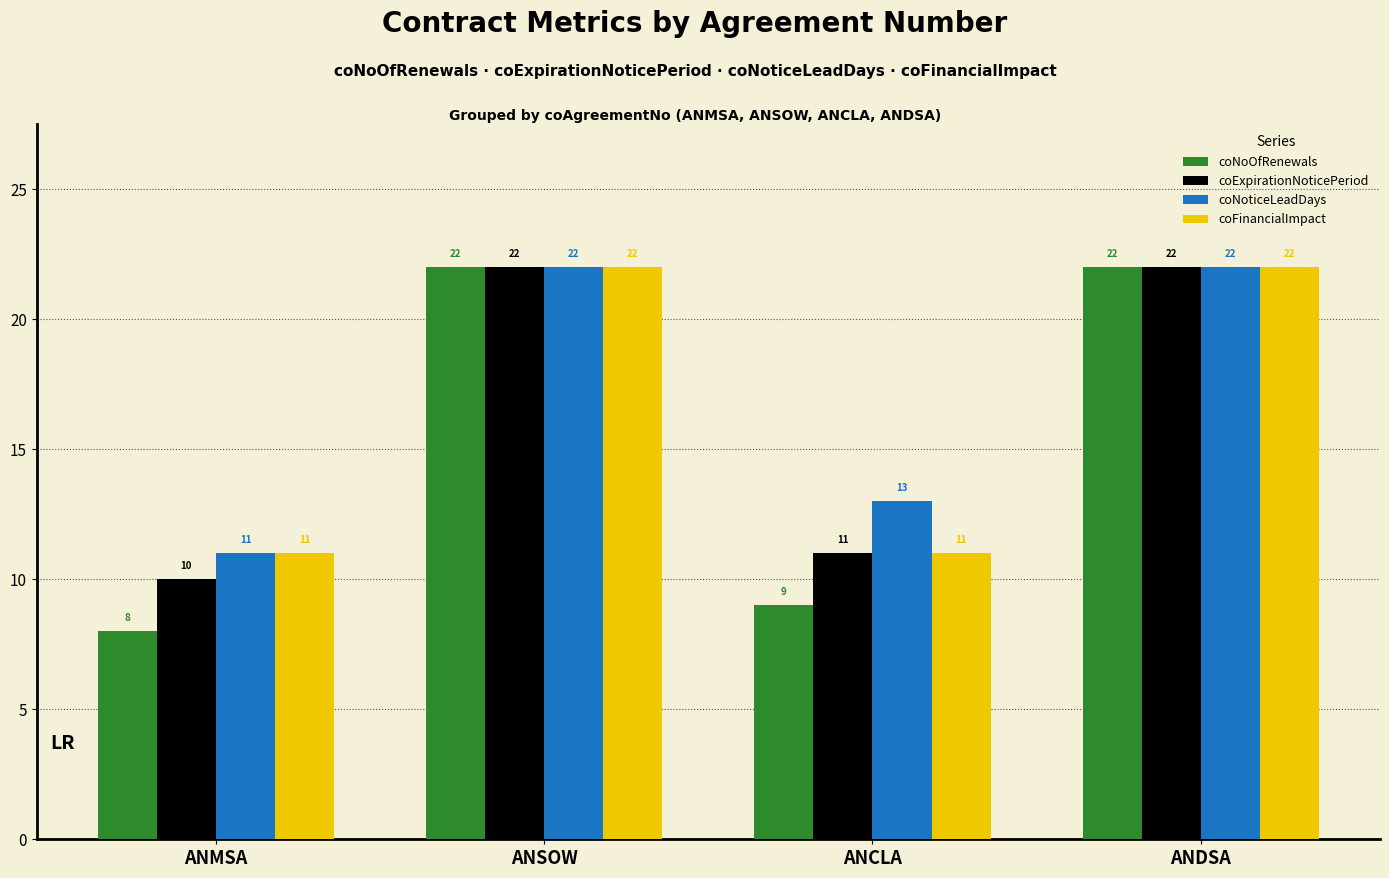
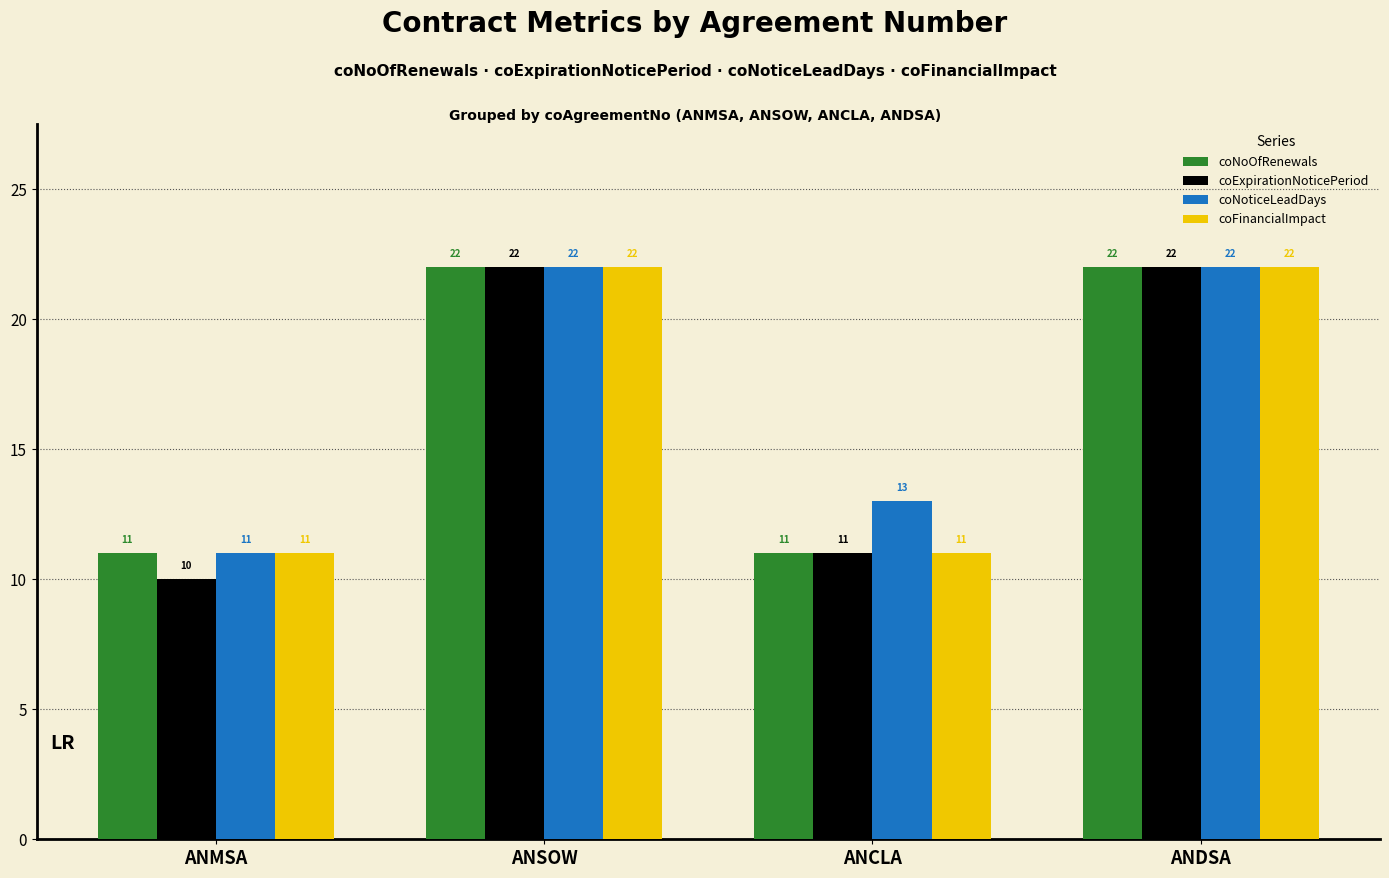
  {
    "coNoOfRenewals": {
-     "ANMSA": 8,
+     "ANMSA": 11,
      "ANSOW": 22,
-     "ANCLA": 9,
+     "ANCLA": 11,
      "ANDSA": 22
    },
    "coExpirationNoticePeriod": {
      "ANMSA": 10,
      "ANSOW": 22,
      "ANCLA": 11,
      "ANDSA": 22
    },
    "coNoticeLeadDays": {
      "ANMSA": 11,
      "ANSOW": 22,
      "ANCLA": 13,
      "ANDSA": 22
    },
    "coFinancialImpact": {
      "ANMSA": 11,
      "ANSOW": 22,
      "ANCLA": 11,
      "ANDSA": 22
    }
  }
